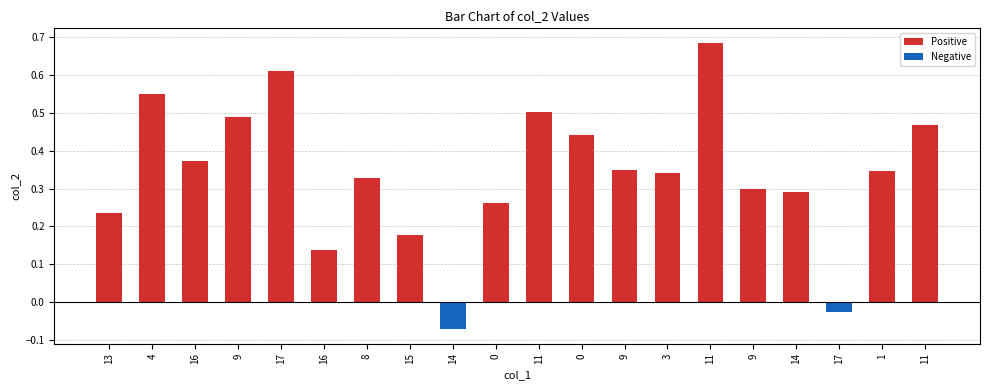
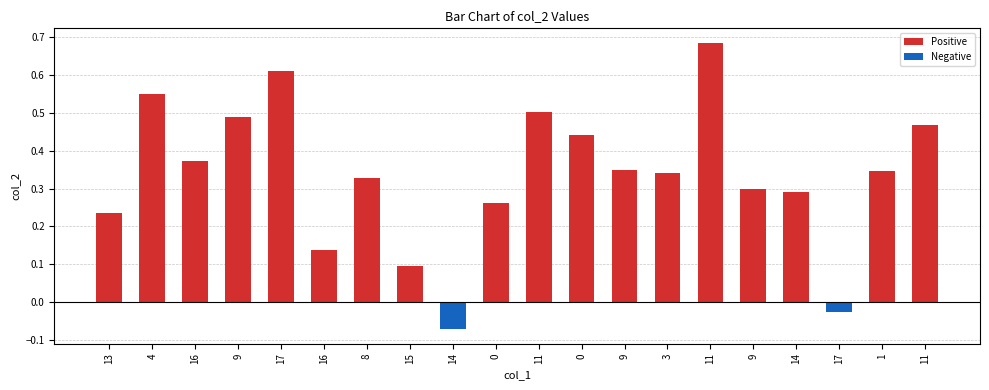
  {
    "Positive": {
      "13": 0.24,
      "4": 0.55,
      "8": 0.33,
-     "15": 0.18,
+     "15": 0.09,
      "3": 0.34,
      "1": 0.35
    },
    "Negative": {
      "13": 0.00,
      "4": 0.00,
      "8": 0.00,
      "15": 0.00,
      "3": 0.00,
      "1": 0.00
    }
  }
